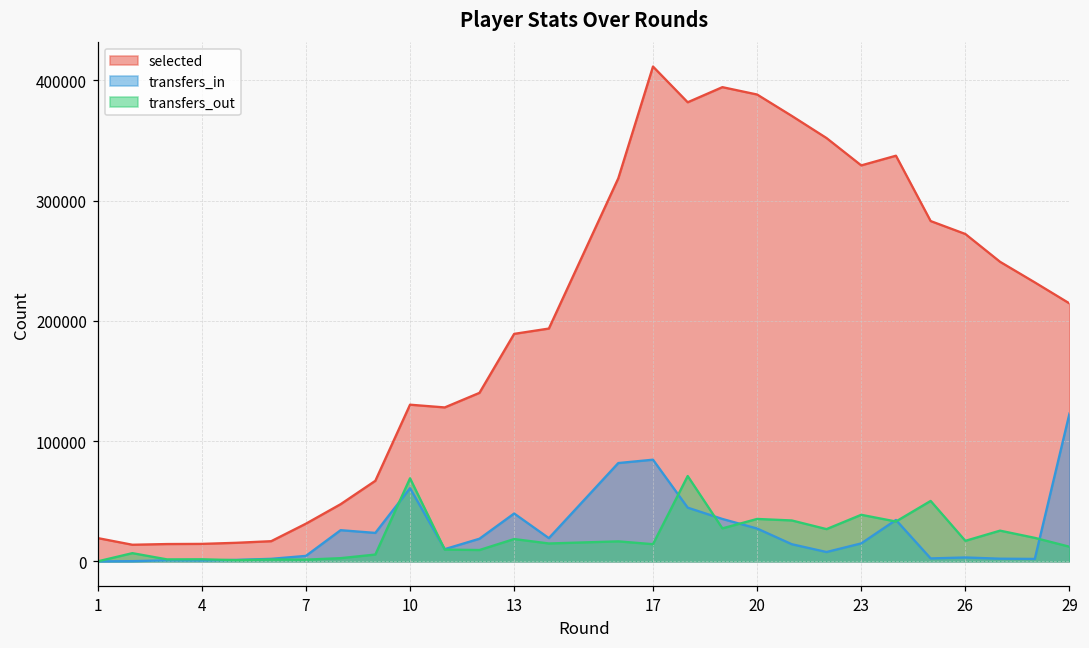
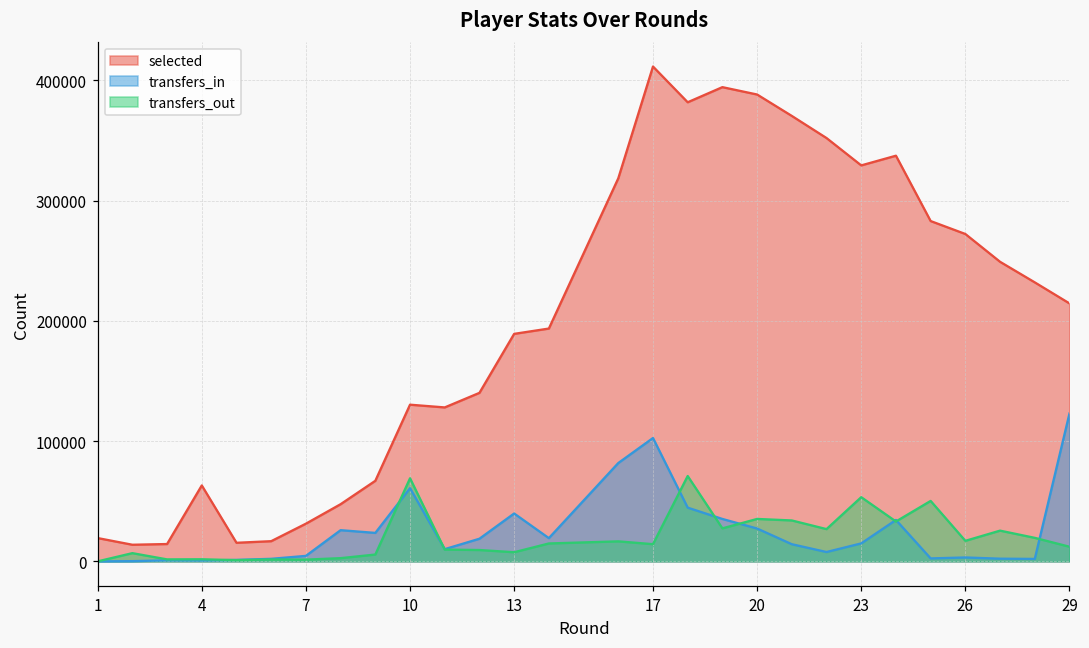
  {
    "selected": {
      "1": 19000,
-     "4": 15000,
+     "4": 63000,
      "7": 31000,
      "10": 130000,
      "13": 189000,
      "17": 411000,
      "20": 388000,
      "23": 329000,
      "26": 272000,
      "29": 214000
    },
    "transfers_in": {
      "7": 5000,
      "10": 61000,
      "13": 40000,
-     "17": 85000,
+     "17": 103000,
      "20": 27000,
      "23": 15000,
      "26": 3000,
      "29": 123000
    },
    "transfers_out": {
      "7": 1000,
      "10": 69000,
-     "13": 19000,
+     "13": 8000,
      "17": 14000,
      "20": 35000,
-     "23": 39000,
+     "23": 53000,
      "26": 17000,
      "29": 12000
    }
  }
